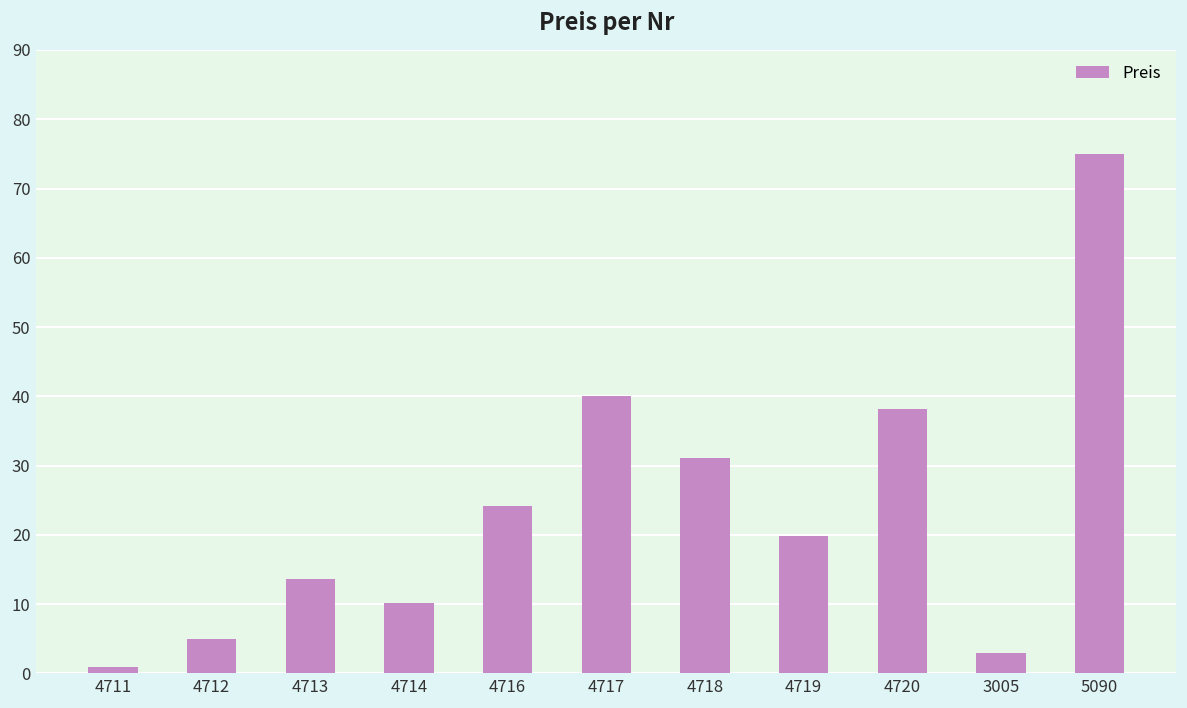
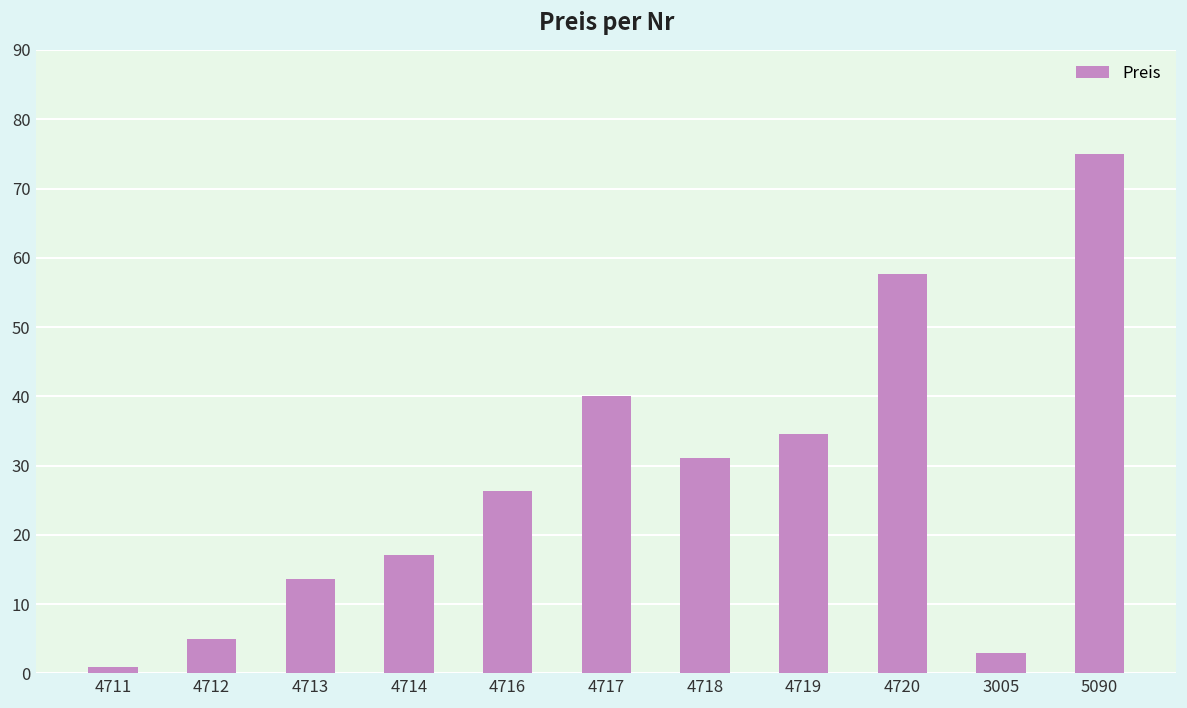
  {
    "4711": 1,
    "4712": 5,
    "4713": 14,
-   "4714": 10,
-   "4716": 24,
+   "4714": 17,
+   "4716": 26,
    "4717": 40,
    "4718": 31,
-   "4719": 20,
-   "4720": 38,
+   "4719": 35,
+   "4720": 58,
    "3005": 3,
    "5090": 75
  }
